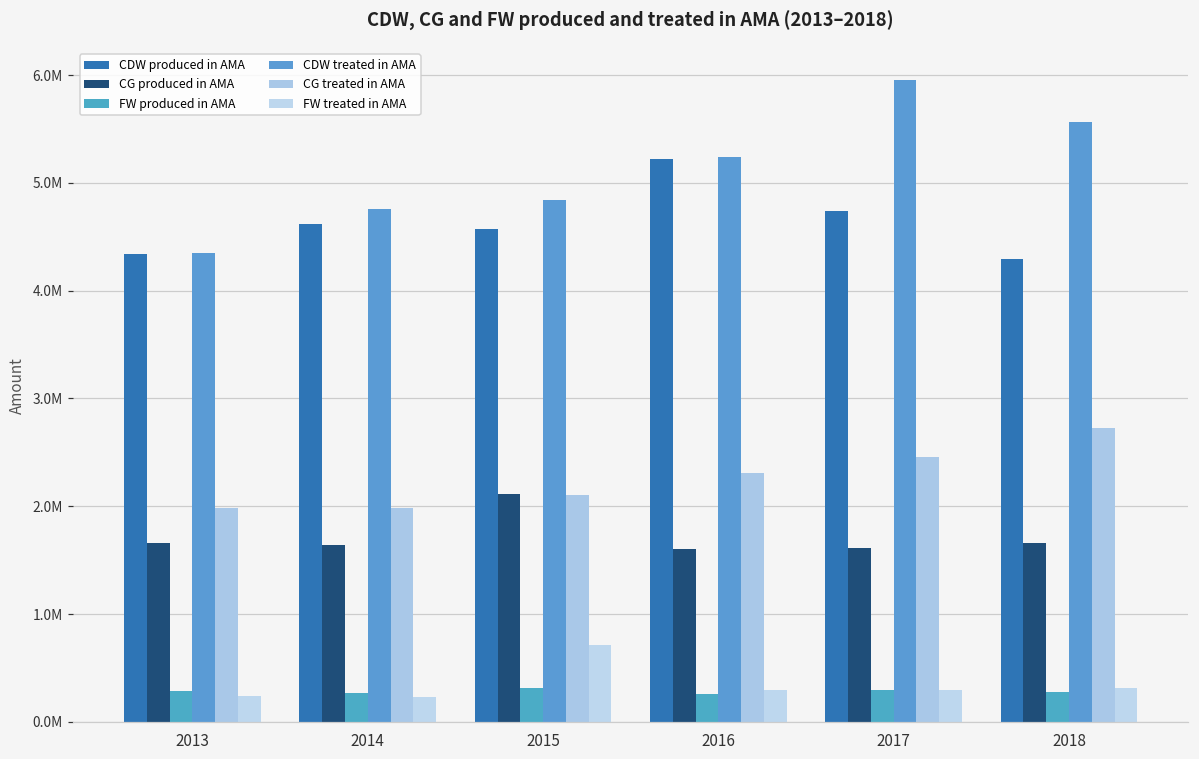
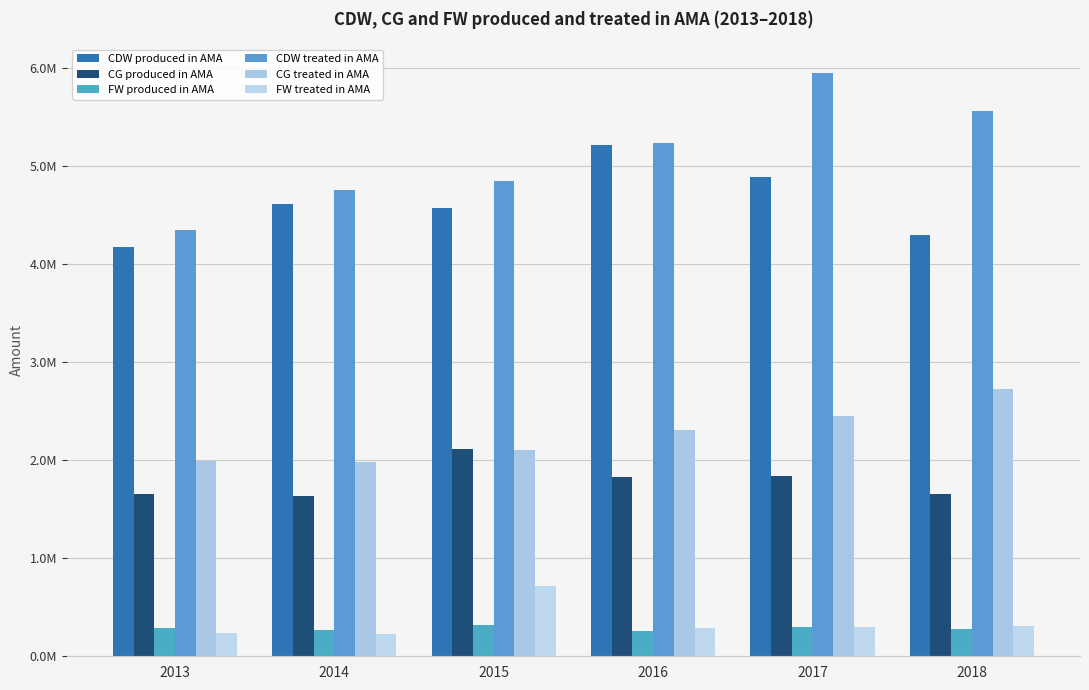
  {
    "CDW produced in AMA": {
-     "2013": 4300000,
+     "2013": 4200000,
      "2014": 4600000,
      "2015": 4600000,
      "2016": 5200000,
-     "2017": 4700000,
+     "2017": 4900000,
      "2018": 4300000
    },
    "CG produced in AMA": {
      "2013": 1700000,
      "2014": 1600000,
      "2015": 2100000,
-     "2016": 1600000,
-     "2017": 1600000,
+     "2016": 1800000,
+     "2017": 1800000,
      "2018": 1700000
    }
  }
